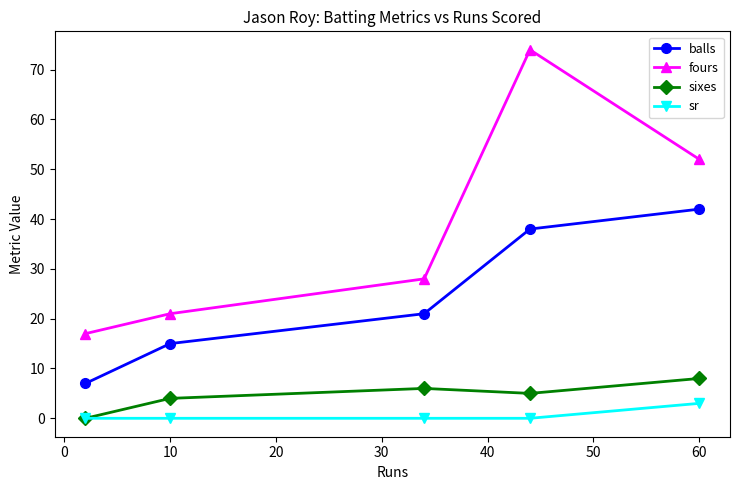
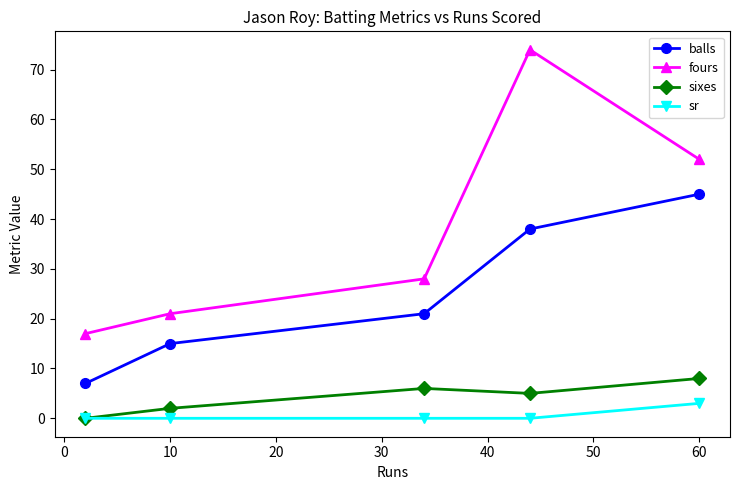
  {
    "balls": {
      "10": 15,
-     "60": 42
+     "60": 45
    },
    "fours": {
      "10": 21,
      "60": 52
    },
    "sixes": {
-     "10": 4,
+     "10": 2,
      "60": 8
    },
    "sr": {
      "10": 0,
      "60": 3
    }
  }
